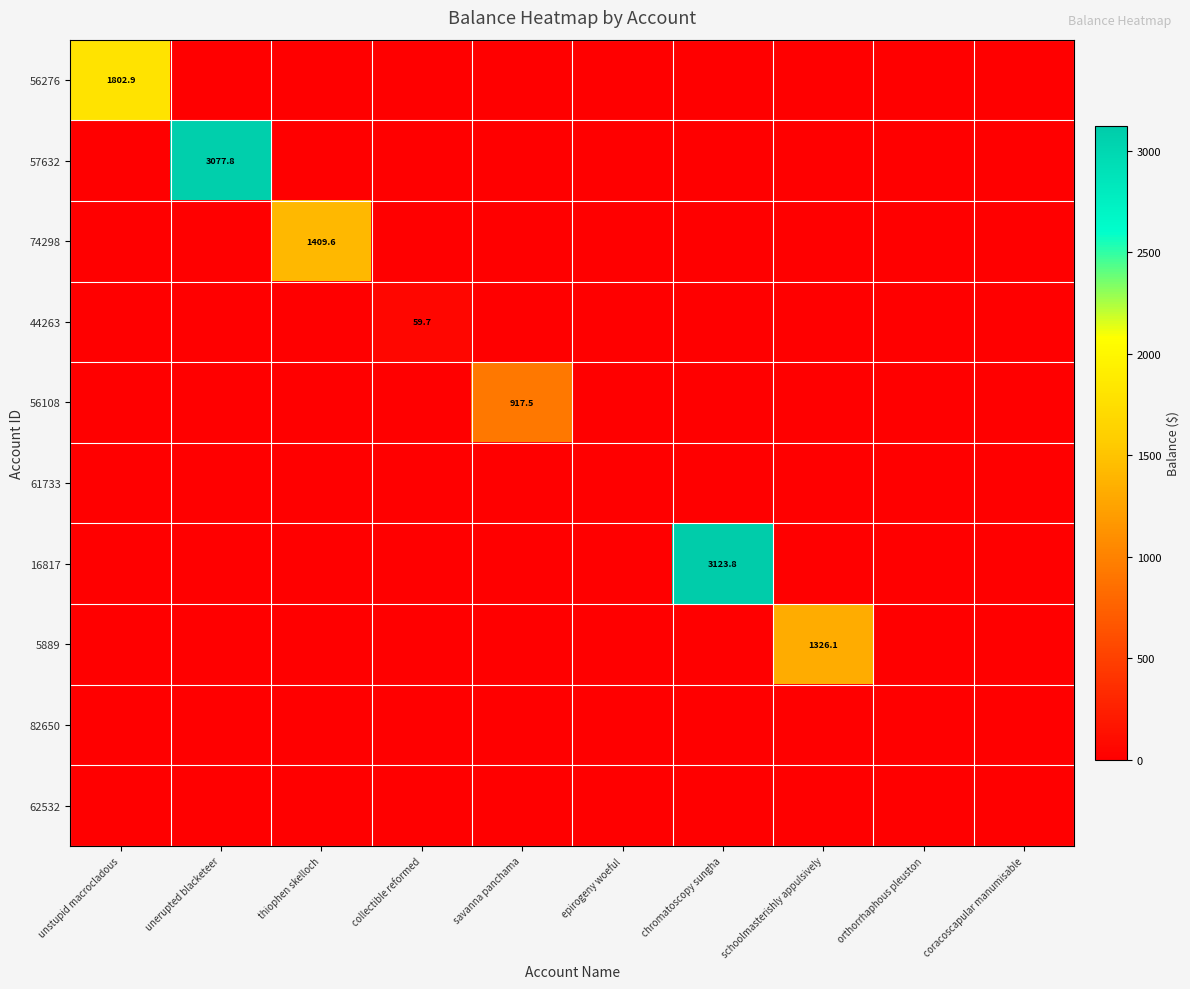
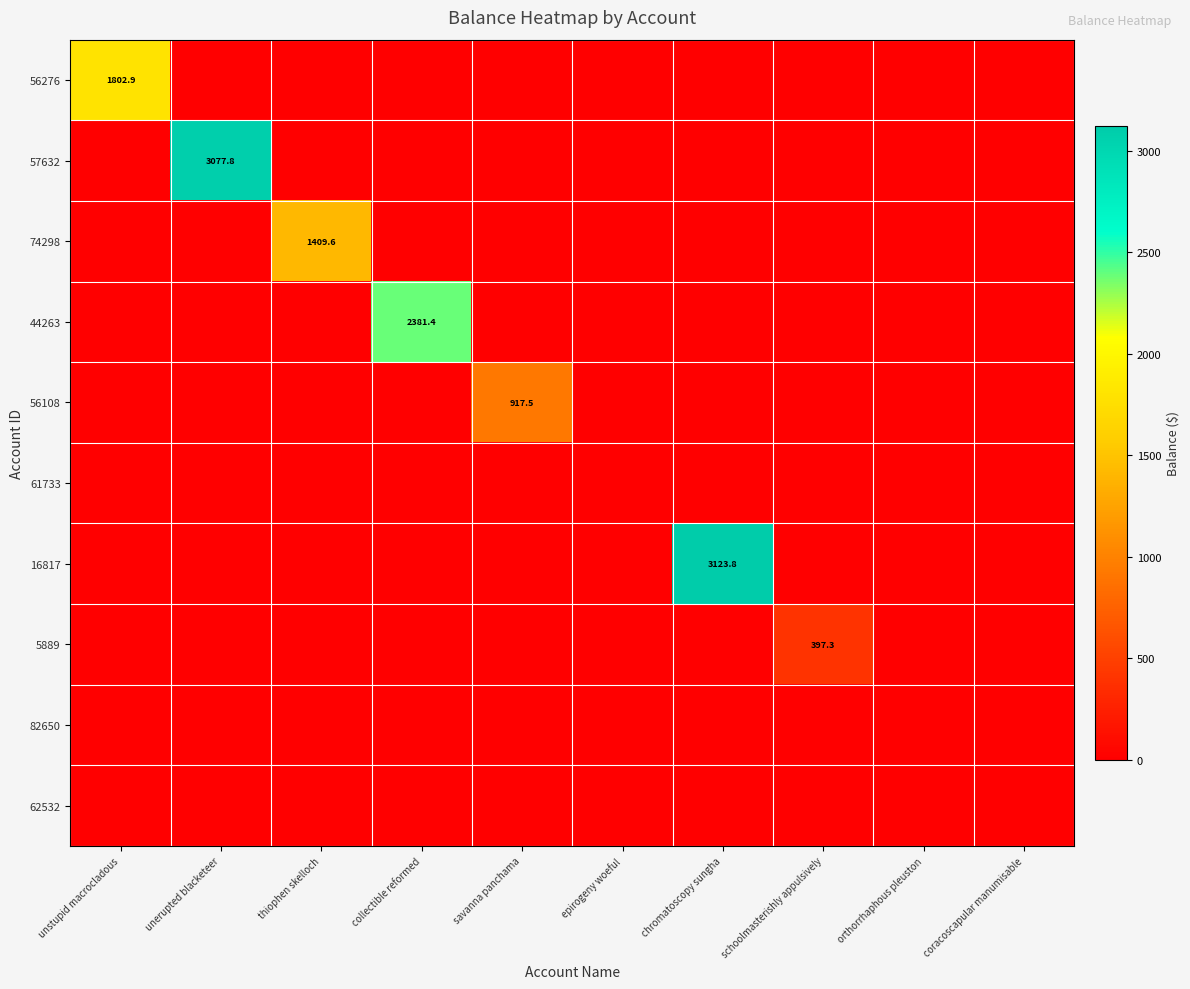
  {
    "56276": {
      "unstupid macrocladous": 1802.9
    },
    "57632": {
      "unerupted blacketeer": 3077.8
    },
    "74298": {
      "thiophen skelloch": 1409.6
    },
    "44263": {
-     "collectible reformed": 59.7
+     "collectible reformed": 2381.4
    },
    "56108": {
      "savanna panchama": 917.5
    },
    "16817": {
      "chromatoscopy sungha": 3123.8
    },
    "5889": {
-     "schoolmasterishly appulsively": 1326.1
+     "schoolmasterishly appulsively": 397.3
    }
  }
